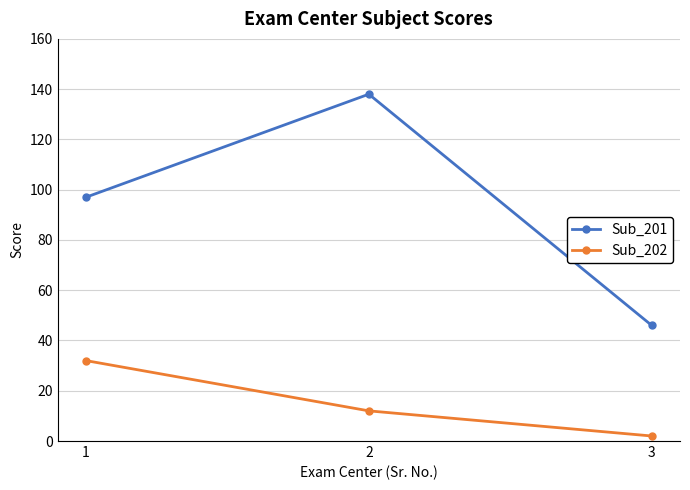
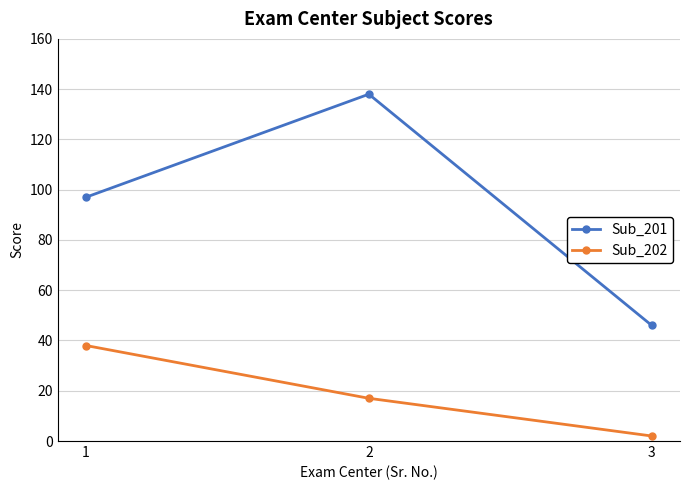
  {
    "Sub_201": {
      "1": 97,
      "2": 138,
      "3": 46
    },
    "Sub_202": {
-     "1": 32,
-     "2": 12,
+     "1": 38,
+     "2": 17,
      "3": 2
    }
  }
